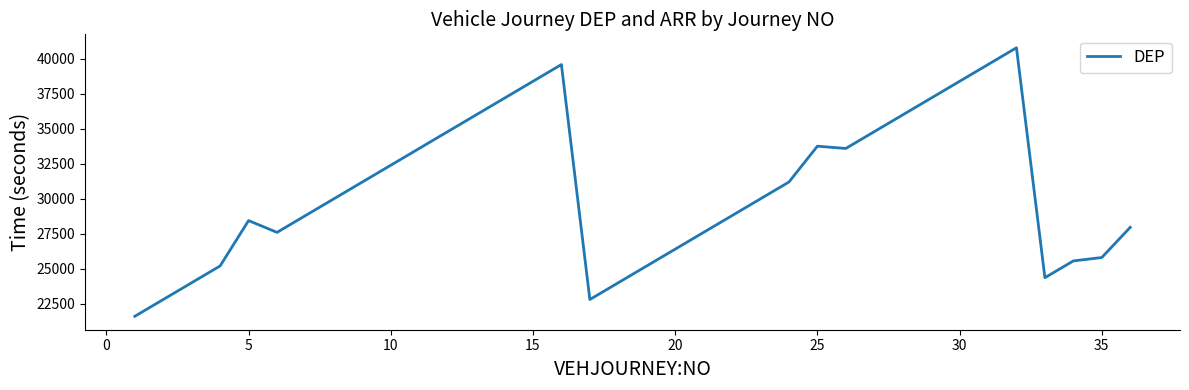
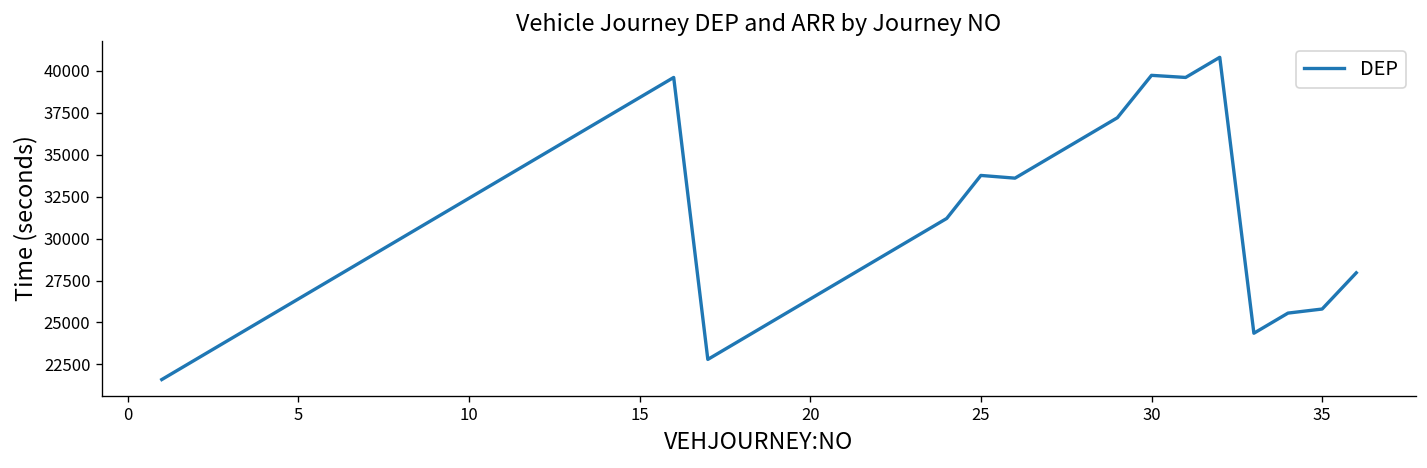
  {
-   "5": 28400,
+   "5": 26400,
    "10": 32400,
    "15": 38400,
    "20": 26400,
    "25": 33800,
-   "30": 38400,
+   "30": 39700,
    "35": 25800
  }
